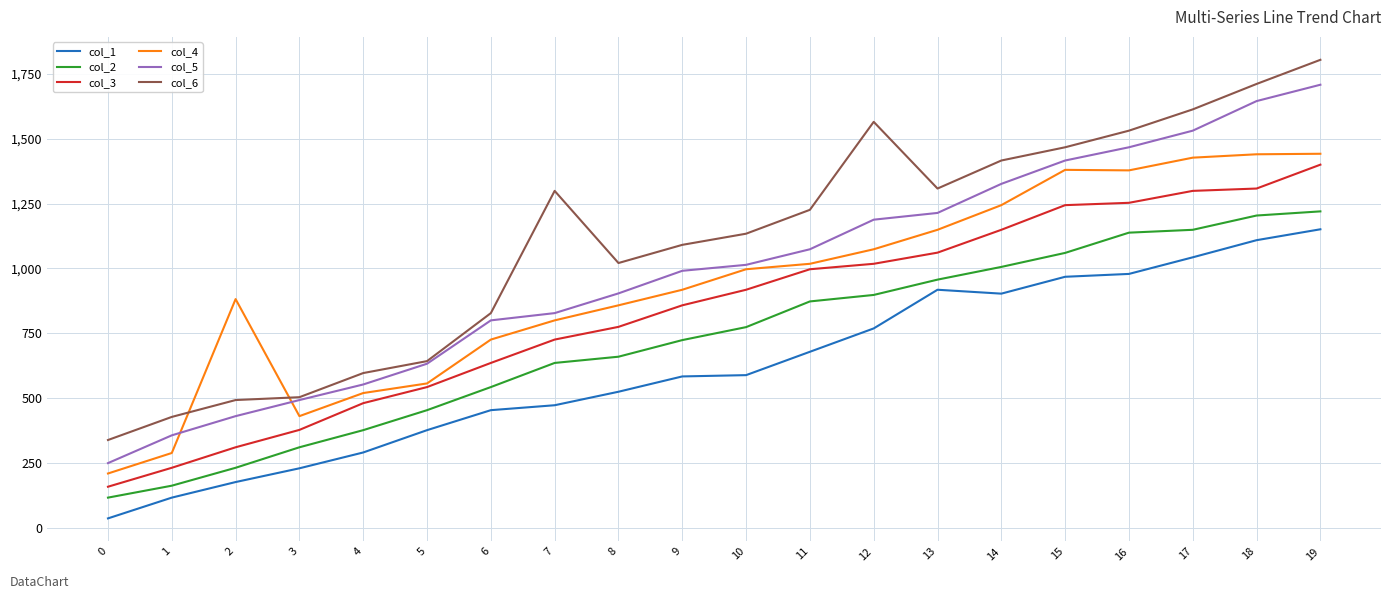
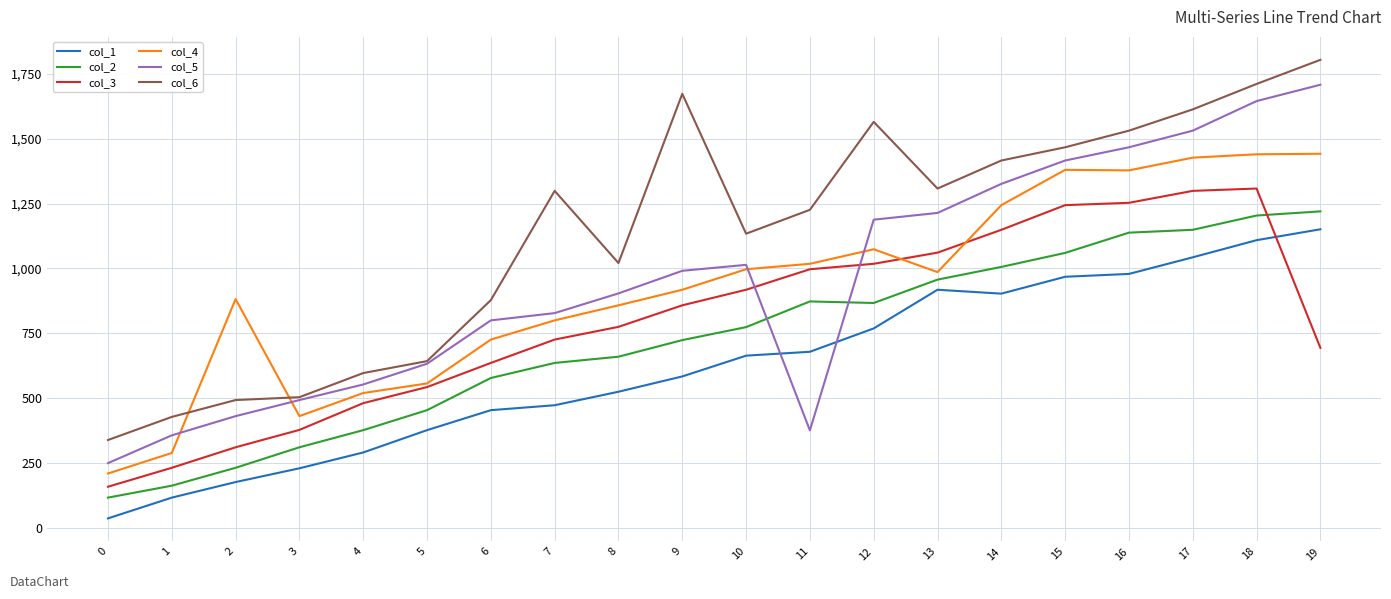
  {
    "col_1": {
      "0": "40",
      "1": "120",
      "2": "180",
      "3": "230",
      "4": "290",
      "5": "380",
      "6": "450",
      "7": "470",
      "8": "530",
      "9": "580",
-     "10": "590",
+     "10": "660",
      "11": "680",
      "12": "770",
      "13": "920",
      "14": "900",
      "15": "970",
      "16": "980",
      "17": "1,040",
      "18": "1,110",
      "19": "1,150"
    },
    "col_2": {
      "0": "120",
      "1": "160",
      "2": "230",
      "3": "310",
      "4": "380",
      "5": "450",
-     "6": "540",
+     "6": "580",
      "7": "640",
      "8": "660",
      "9": "720",
      "10": "770",
      "11": "870",
-     "12": "900",
+     "12": "870",
      "13": "960",
      "14": "1,010",
      "15": "1,060",
      "16": "1,140",
      "17": "1,150",
      "18": "1,200",
      "19": "1,220"
    },
    "col_3": {
      "0": "160",
      "1": "230",
      "2": "310",
      "3": "380",
      "4": "480",
      "5": "540",
      "6": "640",
      "7": "730",
      "8": "780",
      "9": "860",
      "10": "920",
      "11": "1,000",
      "12": "1,020",
      "13": "1,060",
      "14": "1,150",
      "15": "1,240",
      "16": "1,250",
      "17": "1,300",
      "18": "1,310",
-     "19": "1,400"
+     "19": "690"
    },
    "col_4": {
      "0": "210",
      "1": "290",
      "2": "880",
      "3": "430",
      "4": "520",
      "5": "560",
      "6": "730",
      "7": "800",
      "8": "860",
      "9": "920",
      "10": "1,000",
      "11": "1,020",
      "12": "1,070",
-     "13": "1,150",
+     "13": "990",
      "14": "1,240",
      "15": "1,380",
      "16": "1,380",
      "17": "1,430",
      "18": "1,440",
      "19": "1,440"
    },
    "col_5": {
      "0": "250",
      "1": "360",
      "2": "430",
      "3": "490",
      "4": "550",
      "5": "630",
      "6": "800",
      "7": "830",
      "8": "900",
      "9": "990",
      "10": "1,010",
-     "11": "1,070",
+     "11": "380",
      "12": "1,190",
      "13": "1,210",
      "14": "1,330",
      "15": "1,420",
      "16": "1,470",
      "17": "1,530",
      "18": "1,650",
      "19": "1,710"
    },
    "col_6": {
      "0": "340",
      "1": "430",
      "2": "490",
      "3": "500",
      "4": "600",
      "5": "640",
-     "6": "830",
+     "6": "880",
      "7": "1,300",
      "8": "1,020",
-     "9": "1,090",
+     "9": "1,670",
      "10": "1,130",
      "11": "1,230",
      "12": "1,570",
      "13": "1,310",
      "14": "1,420",
      "15": "1,470",
      "16": "1,530",
      "17": "1,610",
      "18": "1,710",
      "19": "1,800"
    }
  }
